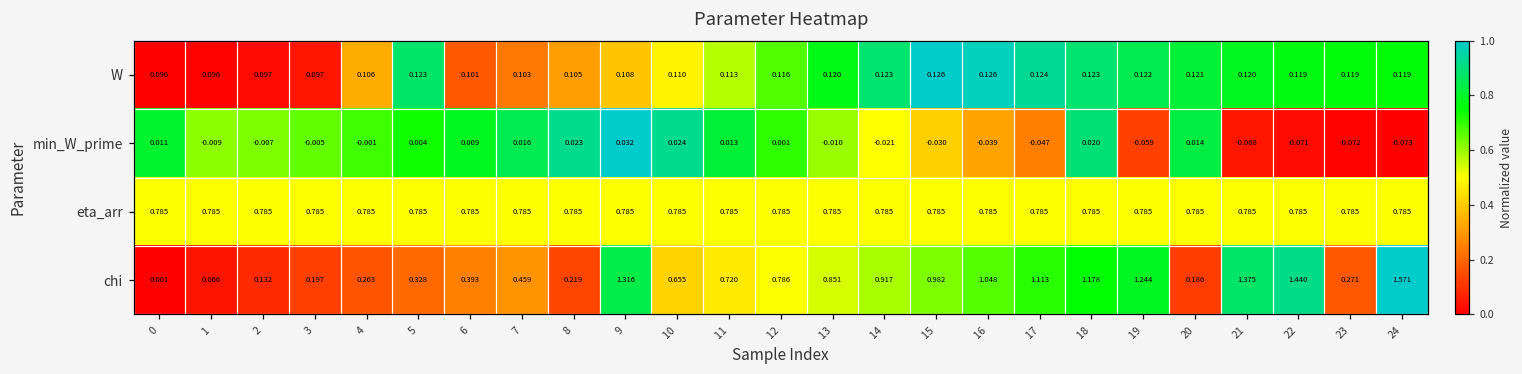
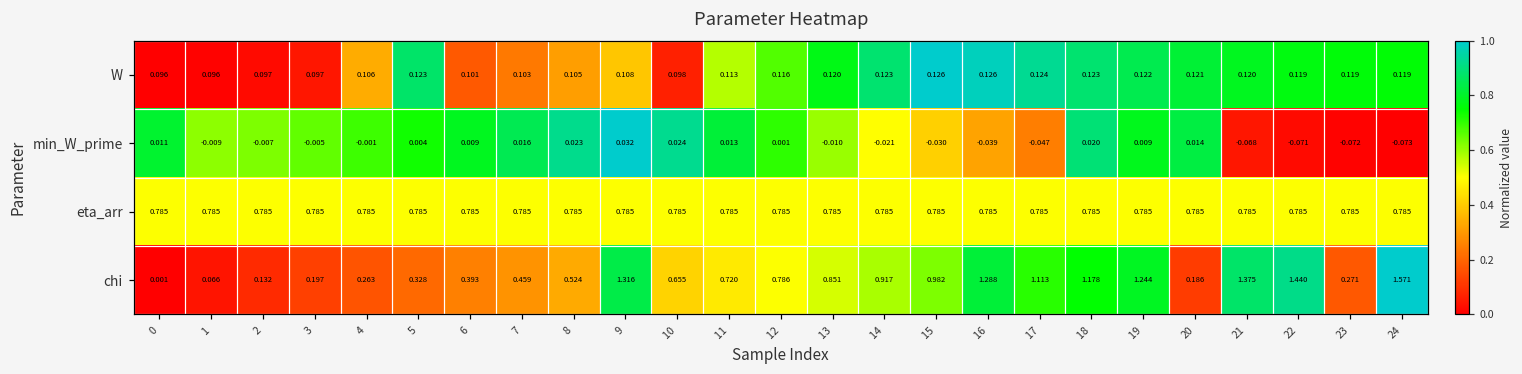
  {
    "W": {
      "0": 0.096,
      "1": 0.096,
      "2": 0.097,
      "3": 0.097,
      "4": 0.106,
      "5": 0.123,
      "6": 0.101,
      "7": 0.103,
      "8": 0.105,
      "9": 0.108,
-     "10": 0.110,
+     "10": 0.098,
      "11": 0.113,
      "12": 0.116,
      "13": 0.120,
      "14": 0.123,
      "15": 0.126,
      "16": 0.126,
      "17": 0.124,
      "18": 0.123,
      "19": 0.122,
      "20": 0.121,
      "21": 0.120,
      "22": 0.119,
      "23": 0.119,
      "24": 0.119
    },
    "min_W_prime": {
      "0": 0.011,
      "1": -0.009,
      "2": -0.007,
      "3": -0.005,
      "4": -0.001,
      "5": 0.004,
      "6": 0.009,
      "7": 0.016,
      "8": 0.023,
      "9": 0.032,
      "10": 0.024,
      "11": 0.013,
      "12": 0.001,
      "13": -0.010,
      "14": -0.021,
      "15": -0.030,
      "16": -0.039,
      "17": -0.047,
      "18": 0.020,
-     "19": -0.059,
+     "19": 0.009,
      "20": 0.014,
      "21": -0.068,
      "22": -0.071,
      "23": -0.072,
      "24": -0.073
    },
    "eta_arr": {
      "0": 0.785,
      "1": 0.785,
      "2": 0.785,
      "3": 0.785,
      "4": 0.785,
      "5": 0.785,
      "6": 0.785,
      "7": 0.785,
      "8": 0.785,
      "9": 0.785,
      "10": 0.785,
      "11": 0.785,
      "12": 0.785,
      "13": 0.785,
      "14": 0.785,
      "15": 0.785,
      "16": 0.785,
      "17": 0.785,
      "18": 0.785,
      "19": 0.785,
      "20": 0.785,
      "21": 0.785,
      "22": 0.785,
      "23": 0.785,
      "24": 0.785
    },
    "chi": {
      "0": 0.001,
      "1": 0.066,
      "2": 0.132,
      "3": 0.197,
      "4": 0.263,
      "5": 0.328,
      "6": 0.393,
      "7": 0.459,
-     "8": 0.219,
+     "8": 0.524,
      "9": 1.316,
      "10": 0.655,
      "11": 0.720,
      "12": 0.786,
      "13": 0.851,
      "14": 0.917,
      "15": 0.982,
-     "16": 1.048,
+     "16": 1.288,
      "17": 1.113,
      "18": 1.178,
      "19": 1.244,
      "20": 0.186,
      "21": 1.375,
      "22": 1.440,
      "23": 0.271,
      "24": 1.571
    }
  }
